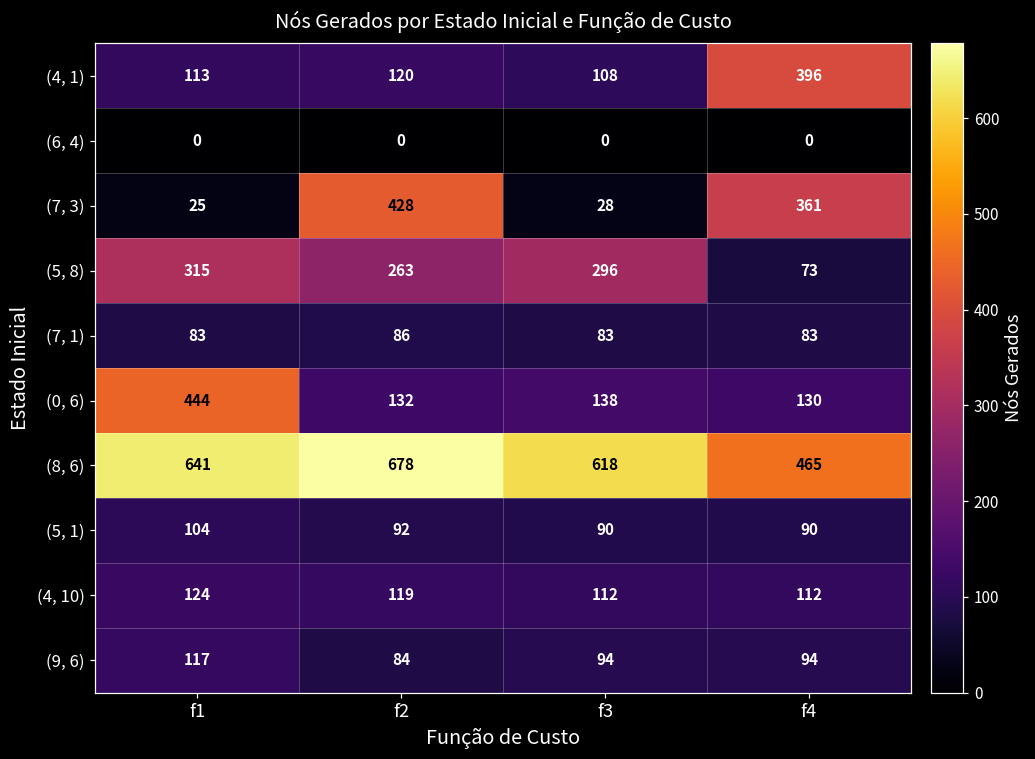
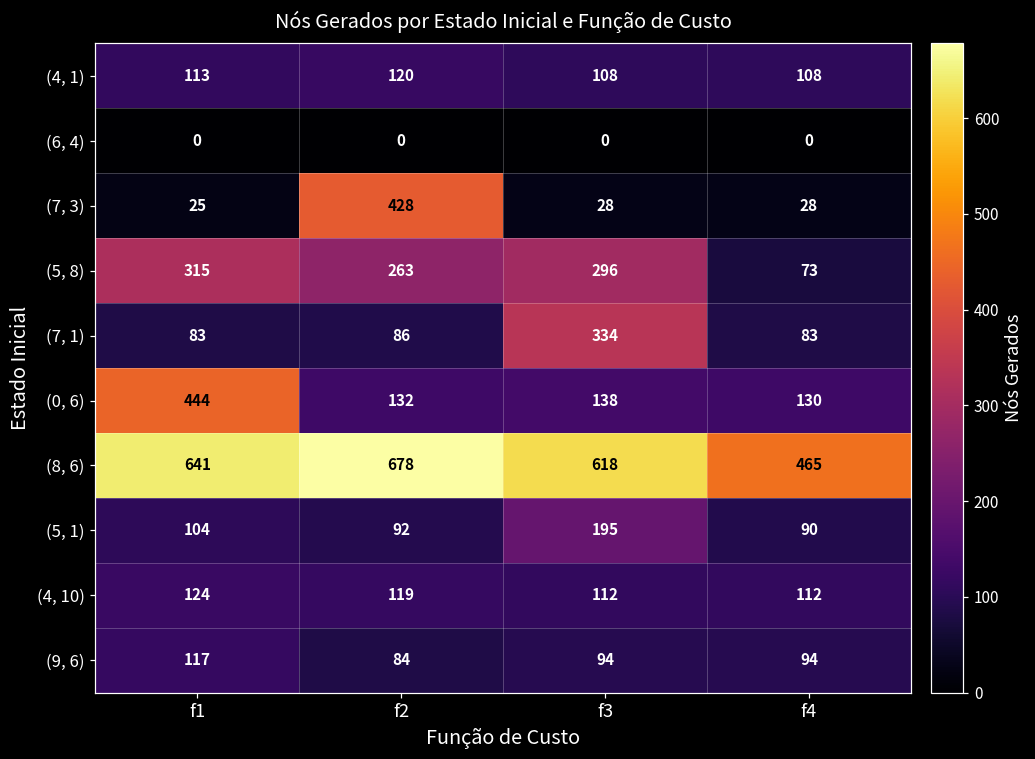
  {
    "(4, 1)": {
      "f1": 113,
      "f2": 120,
      "f3": 108,
-     "f4": 396
+     "f4": 108
    },
    "(6, 4)": {
      "f1": 0,
      "f2": 0,
      "f3": 0,
      "f4": 0
    },
    "(7, 3)": {
      "f1": 25,
      "f2": 428,
      "f3": 28,
-     "f4": 361
+     "f4": 28
    },
    "(5, 8)": {
      "f1": 315,
      "f2": 263,
      "f3": 296,
      "f4": 73
    },
    "(7, 1)": {
      "f1": 83,
      "f2": 86,
-     "f3": 83,
+     "f3": 334,
      "f4": 83
    },
    "(0, 6)": {
      "f1": 444,
      "f2": 132,
      "f3": 138,
      "f4": 130
    },
    "(8, 6)": {
      "f1": 641,
      "f2": 678,
      "f3": 618,
      "f4": 465
    },
    "(5, 1)": {
      "f1": 104,
      "f2": 92,
-     "f3": 90,
+     "f3": 195,
      "f4": 90
    },
    "(4, 10)": {
      "f1": 124,
      "f2": 119,
      "f3": 112,
      "f4": 112
    },
    "(9, 6)": {
      "f1": 117,
      "f2": 84,
      "f3": 94,
      "f4": 94
    }
  }
